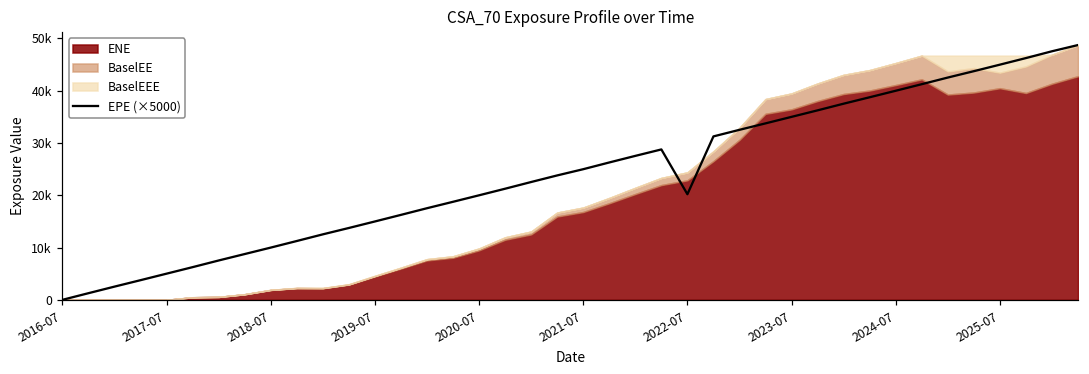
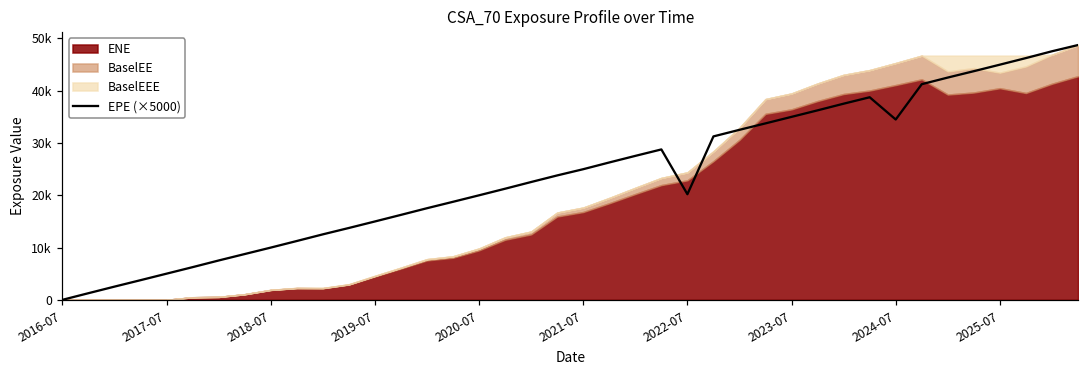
  {
    "EPE (×5000)": {
      "2017-07": 5000,
      "2018-07": 10000,
      "2019-07": 15000,
      "2020-07": 20000,
      "2021-07": 25000,
      "2022-07": 20000,
      "2023-07": 35000,
-     "2024-07": 40000,
+     "2024-07": 35000,
      "2025-07": 45000
    },
    "ENE": {
      "2021-07": 17000,
      "2022-07": 23000,
      "2023-07": 36000,
      "2024-07": 41000,
      "2025-07": 40000
    }
  }
